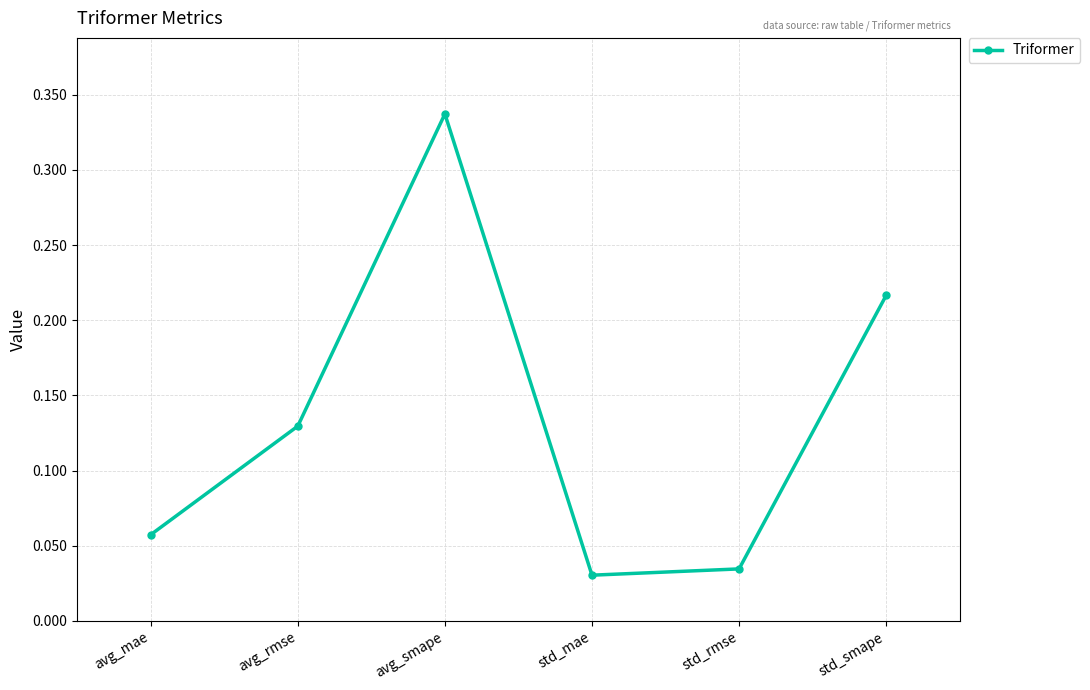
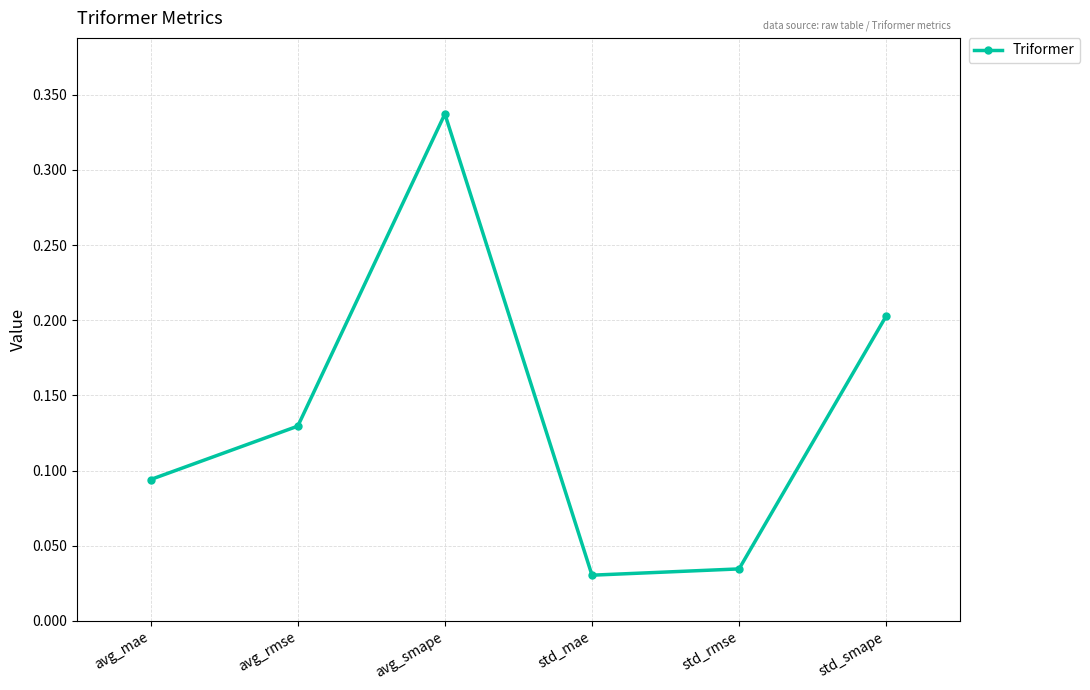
  {
-   "avg_mae": 0.057,
+   "avg_mae": 0.094,
    "avg_rmse": 0.130,
    "avg_smape": 0.337,
    "std_mae": 0.030,
    "std_rmse": 0.035,
-   "std_smape": 0.217
+   "std_smape": 0.203
  }
